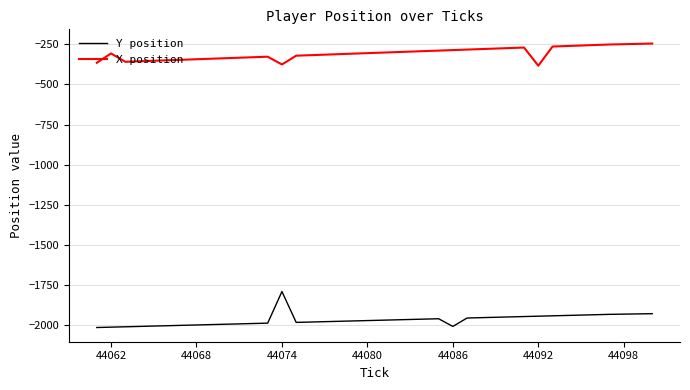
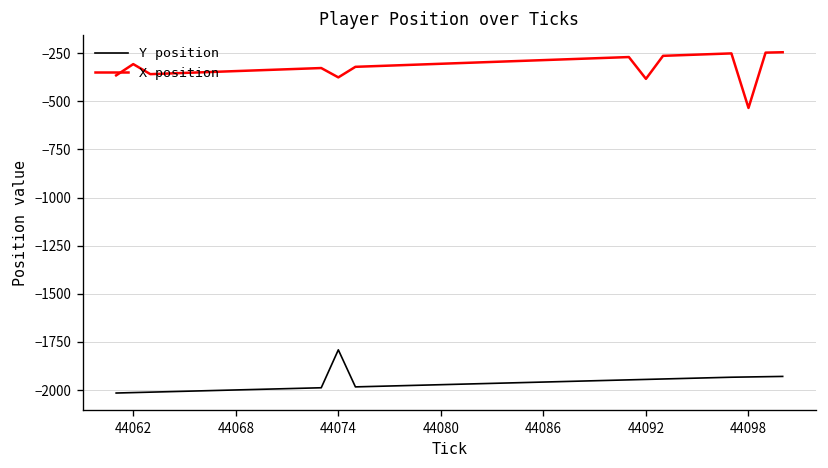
  {
    "Y position": {
      "44062": -2010,
      "44068": -2000,
      "44074": -1790,
      "44080": -1970,
-     "44086": -2010,
+     "44086": -1960,
      "44092": -1940,
      "44098": -1930
    },
    "X position": {
      "44062": -310,
      "44068": -340,
      "44074": -380,
      "44080": -300,
      "44086": -290,
      "44092": -380,
-     "44098": -250
+     "44098": -530
    }
  }
